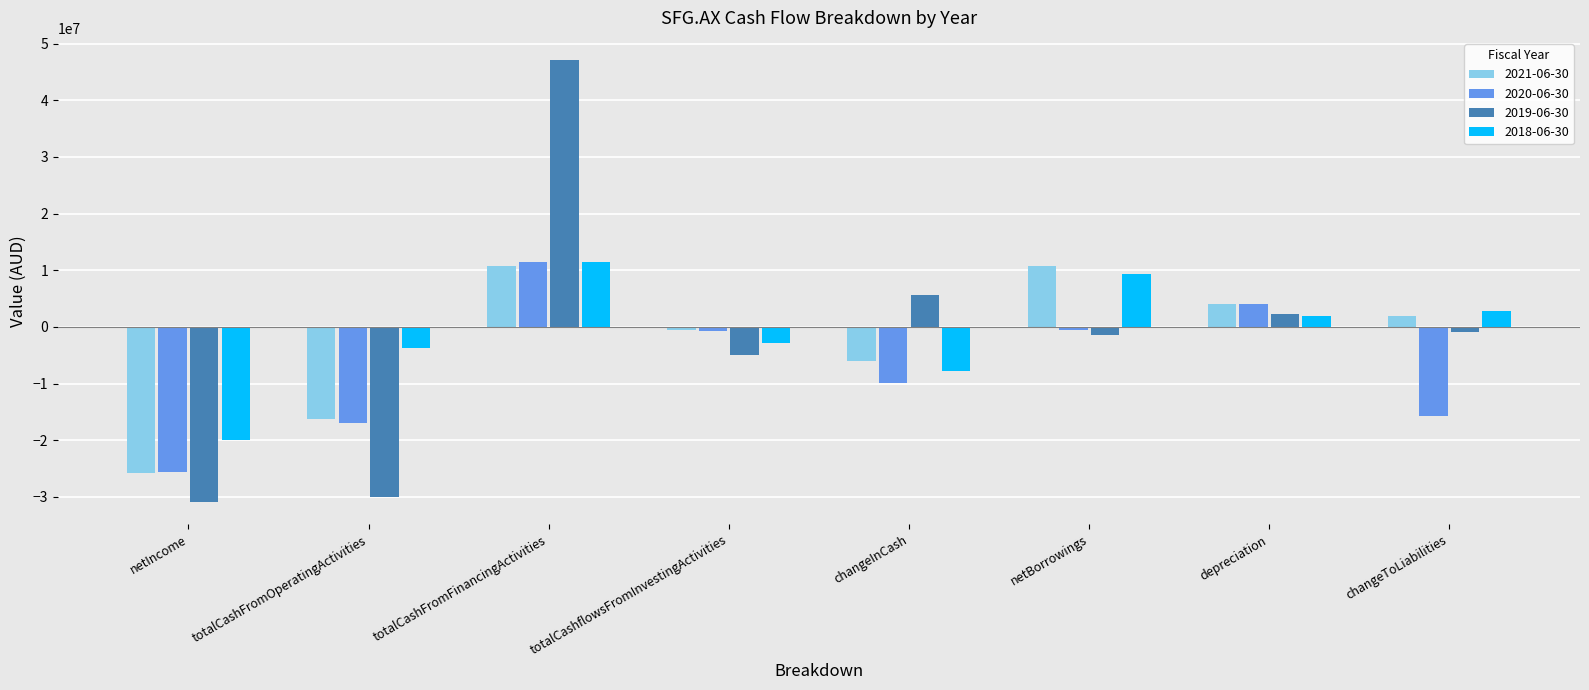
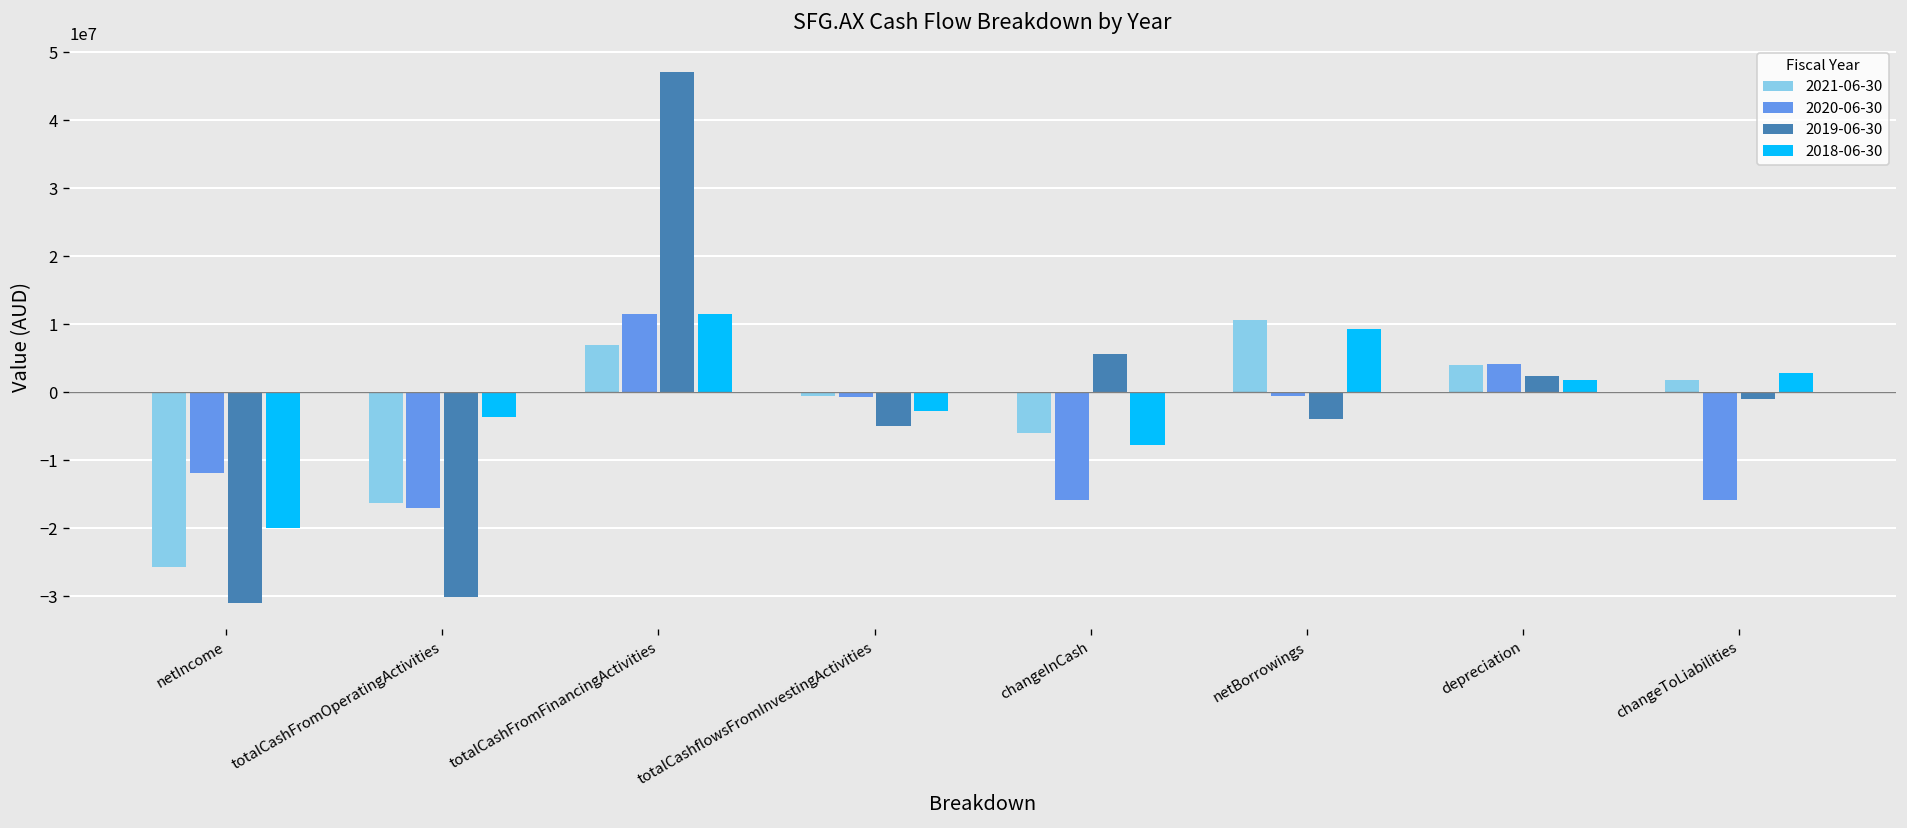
  {
    "2021-06-30": {
      "netIncome": -26000000,
      "totalCashFromOperatingActivities": -16000000,
-     "totalCashFromFinancingActivities": 11000000,
+     "totalCashFromFinancingActivities": 7000000,
      "totalCashflowsFromInvestingActivities": 0,
      "changeInCash": -6000000,
      "netBorrowings": 11000000,
      "depreciation": 4000000,
      "changeToLiabilities": 2000000
    },
    "2020-06-30": {
-     "netIncome": -26000000,
+     "netIncome": -12000000,
      "totalCashFromOperatingActivities": -17000000,
      "totalCashFromFinancingActivities": 11000000,
      "totalCashflowsFromInvestingActivities": -1000000,
-     "changeInCash": -10000000,
+     "changeInCash": -16000000,
      "netBorrowings": -1000000,
      "depreciation": 4000000,
      "changeToLiabilities": -16000000
    },
    "2019-06-30": {
      "netIncome": -31000000,
      "totalCashFromOperatingActivities": -30000000,
      "totalCashFromFinancingActivities": 47000000,
      "totalCashflowsFromInvestingActivities": -5000000,
      "changeInCash": 6000000,
-     "netBorrowings": -1000000,
+     "netBorrowings": -4000000,
      "depreciation": 2000000,
      "changeToLiabilities": -1000000
    },
    "2018-06-30": {
      "netIncome": -20000000,
      "totalCashFromOperatingActivities": -4000000,
      "totalCashFromFinancingActivities": 11000000,
      "totalCashflowsFromInvestingActivities": -3000000,
      "changeInCash": -8000000,
      "netBorrowings": 9000000,
      "depreciation": 2000000,
      "changeToLiabilities": 3000000
    }
  }
